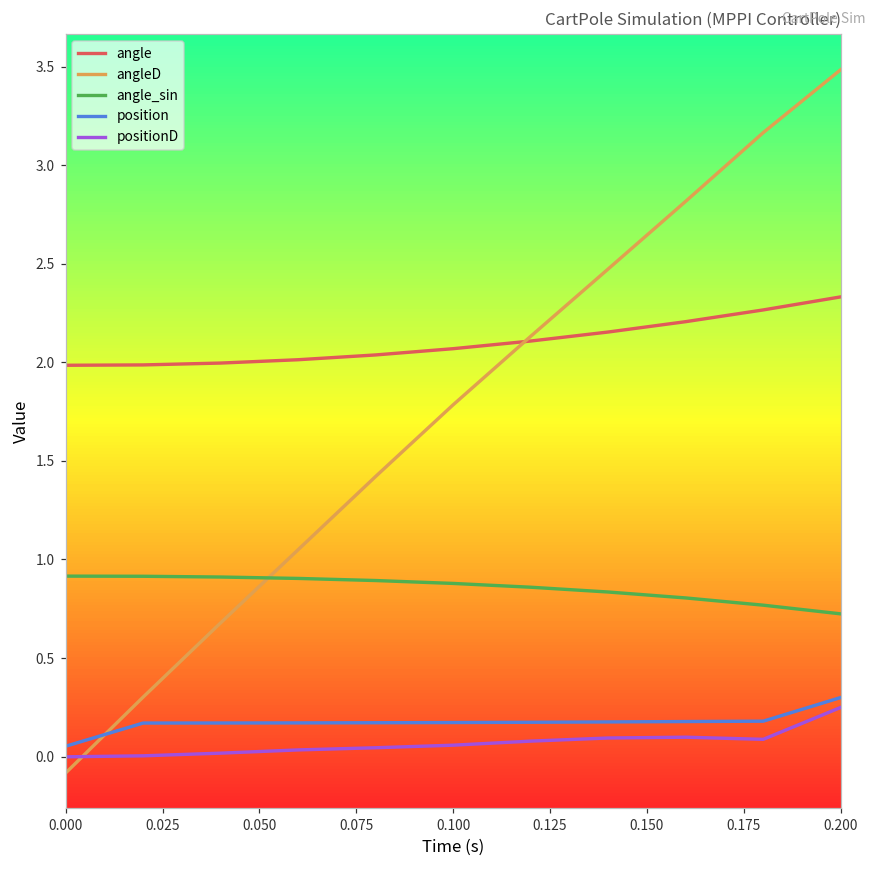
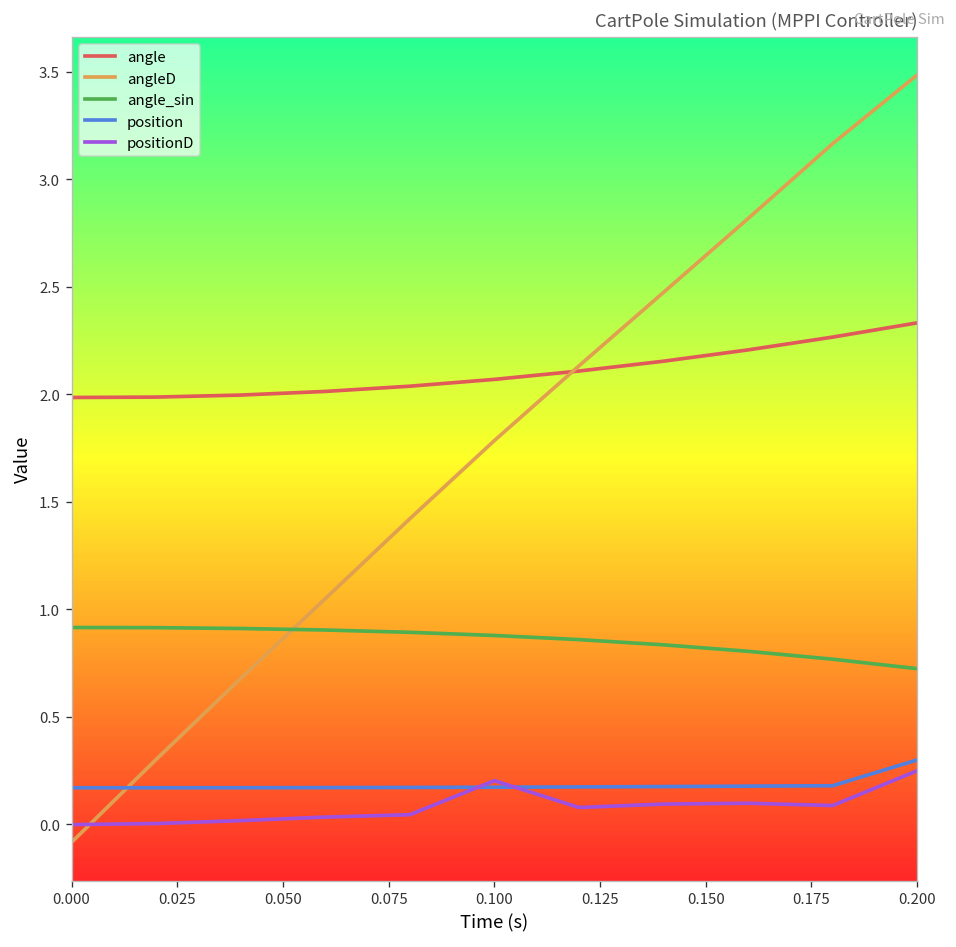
  {
    "angle": {
      "0.000": 1.99,
      "0.100": 2.07,
      "0.200": 2.33
    },
    "angleD": {
      "0.000": -0.08,
      "0.100": 1.78,
      "0.200": 3.48
    },
    "angle_sin": {
      "0.000": 0.92,
      "0.100": 0.88,
      "0.200": 0.72
    },
    "position": {
-     "0.000": 0.05,
+     "0.000": 0.17,
      "0.100": 0.17,
      "0.200": 0.30
    },
    "positionD": {
      "0.000": 0.00,
-     "0.100": 0.06,
+     "0.100": 0.20,
      "0.200": 0.25
    }
  }
